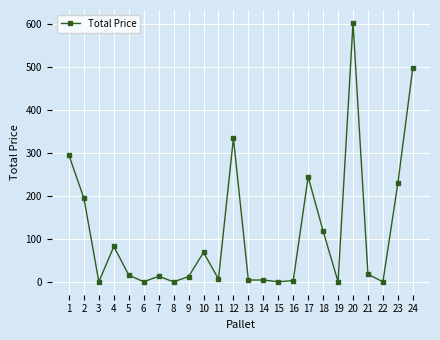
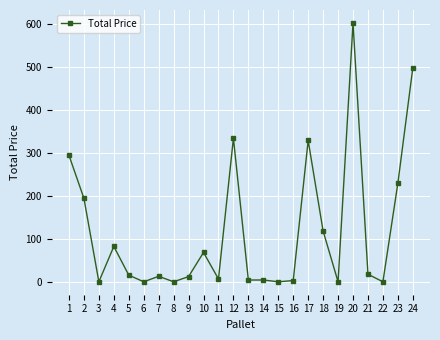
  {
    "1": 290,
    "2": 190,
    "3": 0,
    "4": 80,
    "5": 20,
    "6": 0,
    "7": 10,
    "8": 0,
    "9": 10,
    "10": 70,
    "11": 10,
    "12": 330,
    "13": 0,
    "14": 0,
    "15": 0,
    "16": 0,
-   "17": 240,
+   "17": 330,
    "18": 120,
    "19": 0,
    "20": 600,
    "21": 20,
    "22": 0,
    "23": 230,
    "24": 500
  }
